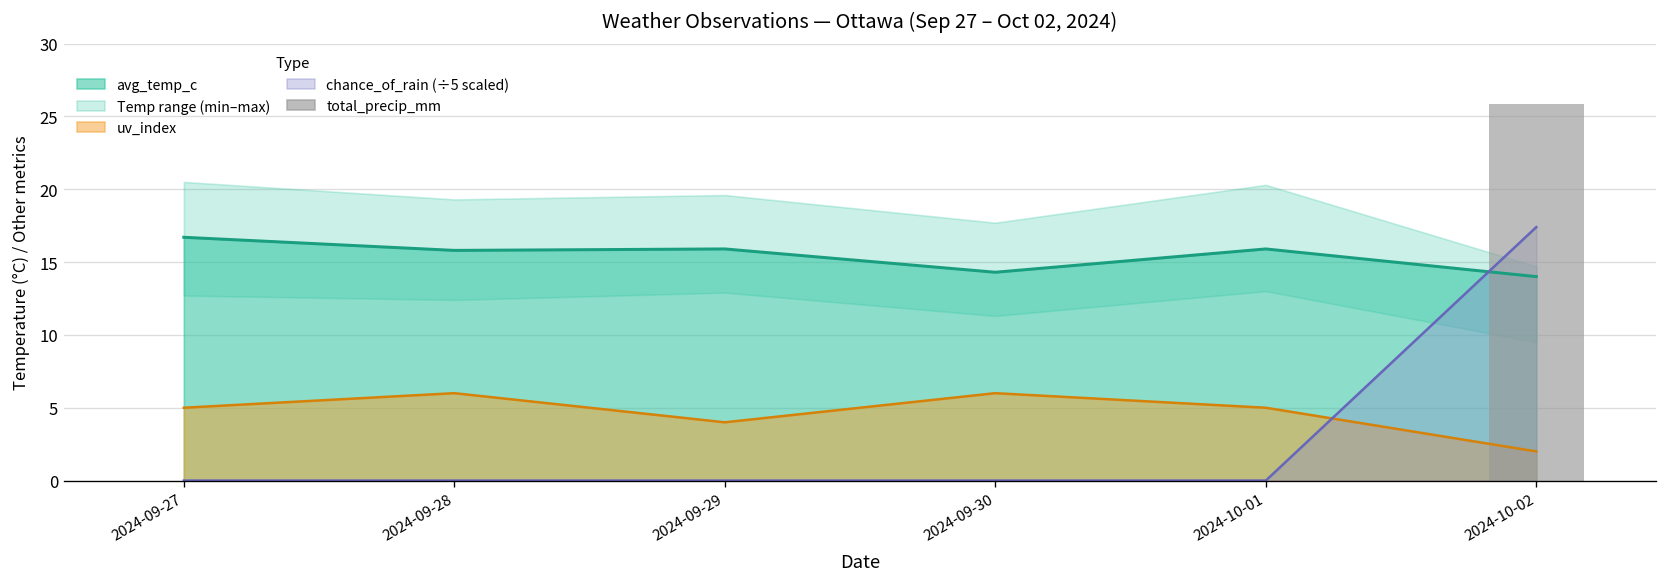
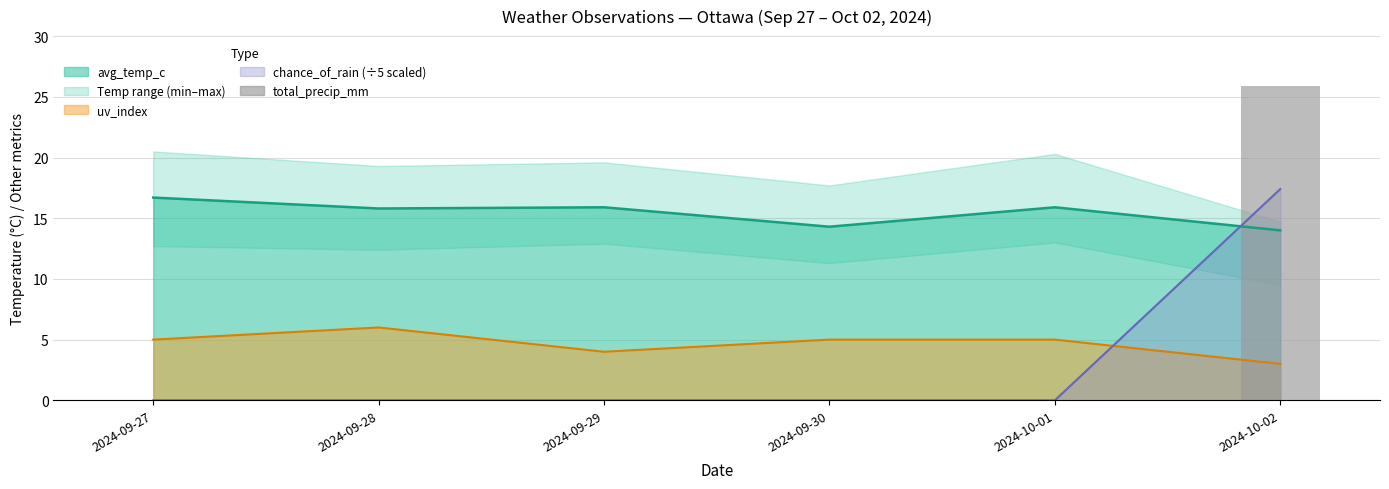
  {
    "uv_index": {
      "2024-09-27": 5,
      "2024-09-28": 6,
      "2024-09-29": 4,
-     "2024-09-30": 6,
+     "2024-09-30": 5,
      "2024-10-01": 5,
-     "2024-10-02": 2
+     "2024-10-02": 3
    }
  }
